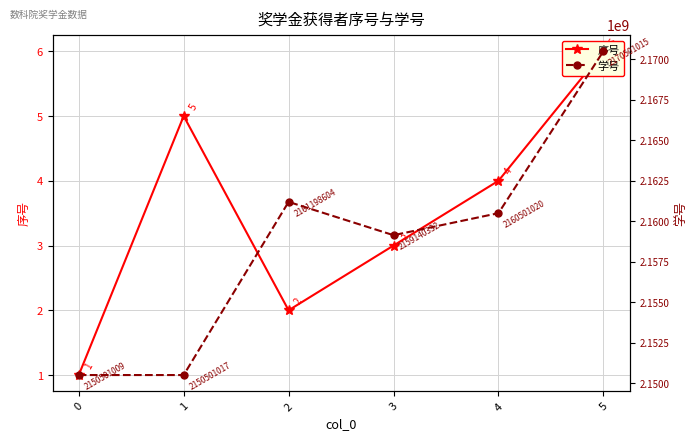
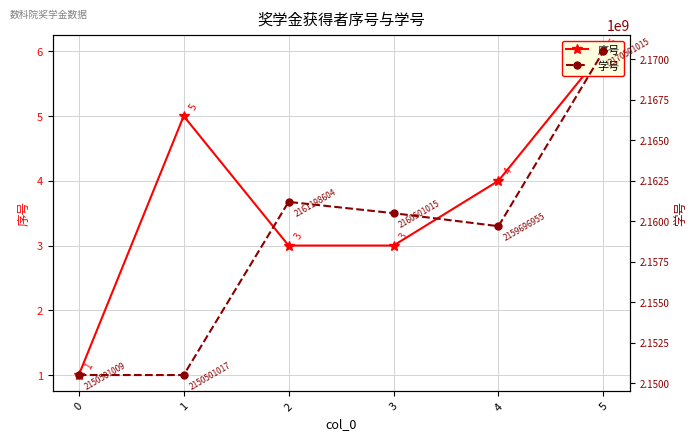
  {
    "序号": {
      "1": 5,
-     "2": 2,
+     "2": 3,
      "4": 4
    },
    "学号": {
      "0": 2150501009,
      "1": 2150501017,
      "2": 2161198604,
-     "3": 2159140332,
-     "4": 2160501020
+     "3": 2160501015,
+     "4": 2159696955
    }
  }
